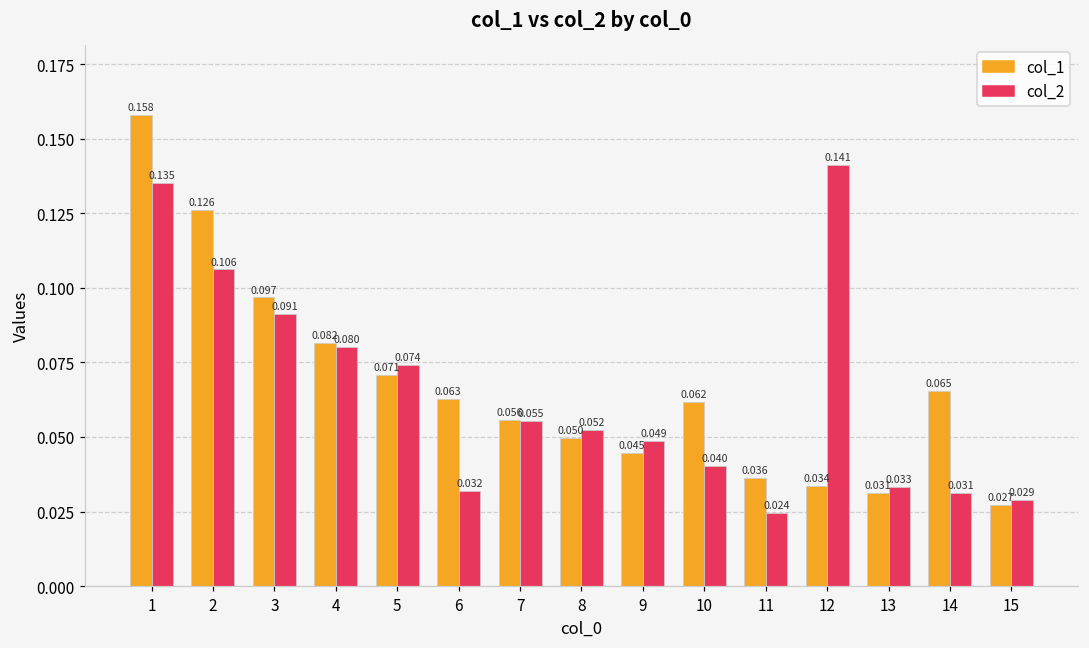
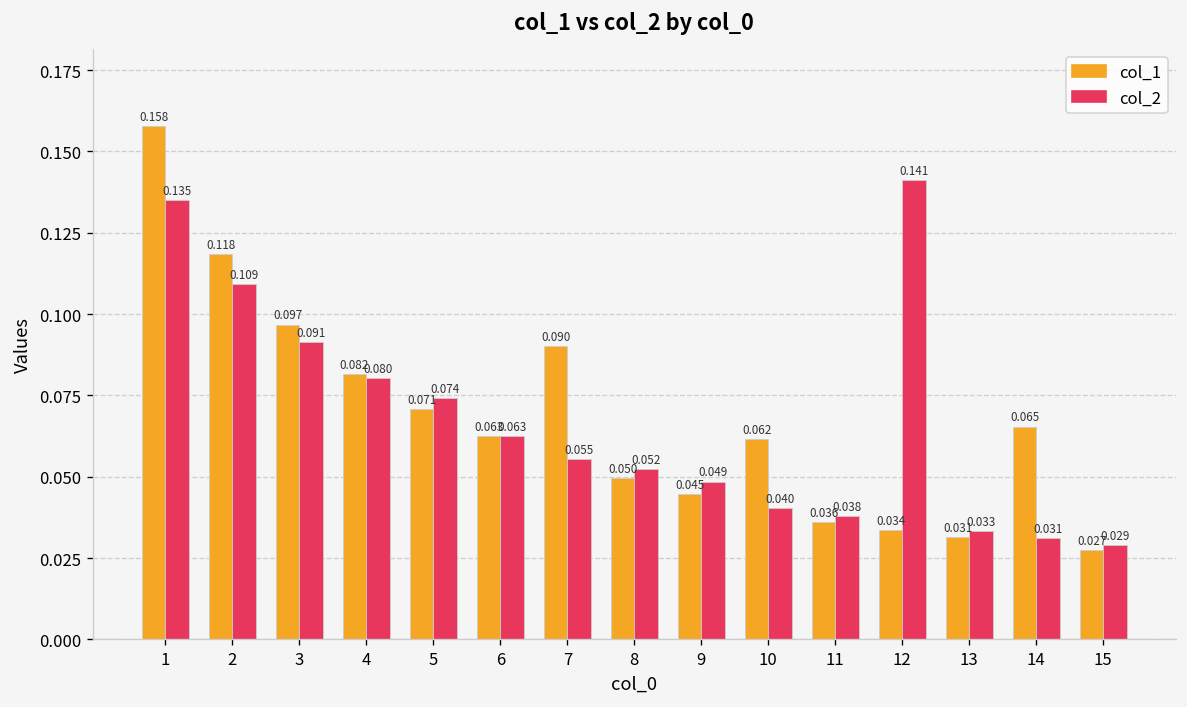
  {
    "col_1": {
      "1": 0.158,
-     "2": 0.126,
+     "2": 0.118,
      "3": 0.097,
      "4": 0.082,
      "5": 0.071,
      "6": 0.063,
-     "7": 0.056,
+     "7": 0.090,
      "8": 0.050,
      "9": 0.045,
      "10": 0.062,
      "11": 0.036,
      "12": 0.034,
      "13": 0.031,
      "14": 0.065,
      "15": 0.027
    },
    "col_2": {
      "1": 0.135,
-     "2": 0.106,
+     "2": 0.109,
      "3": 0.091,
      "4": 0.080,
      "5": 0.074,
-     "6": 0.032,
+     "6": 0.063,
      "8": 0.052,
      "9": 0.049,
      "10": 0.040,
-     "11": 0.024,
+     "11": 0.038,
      "12": 0.141,
      "13": 0.033,
      "14": 0.031,
      "15": 0.029
    }
  }
